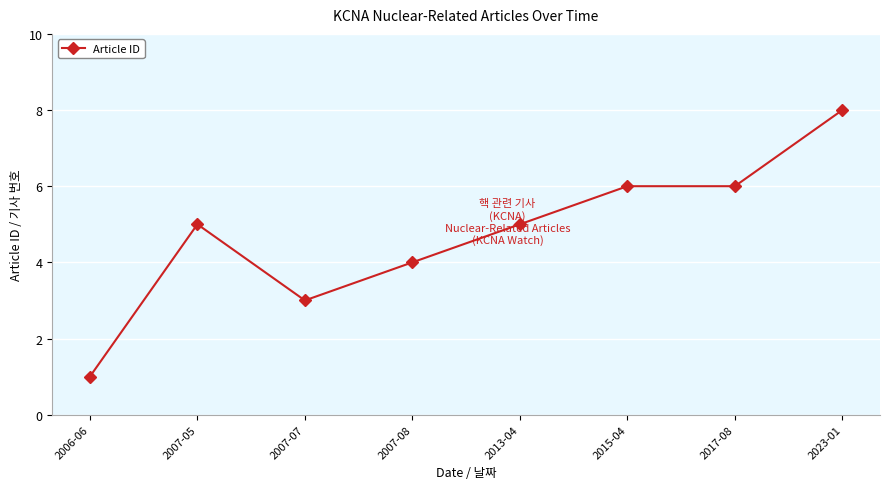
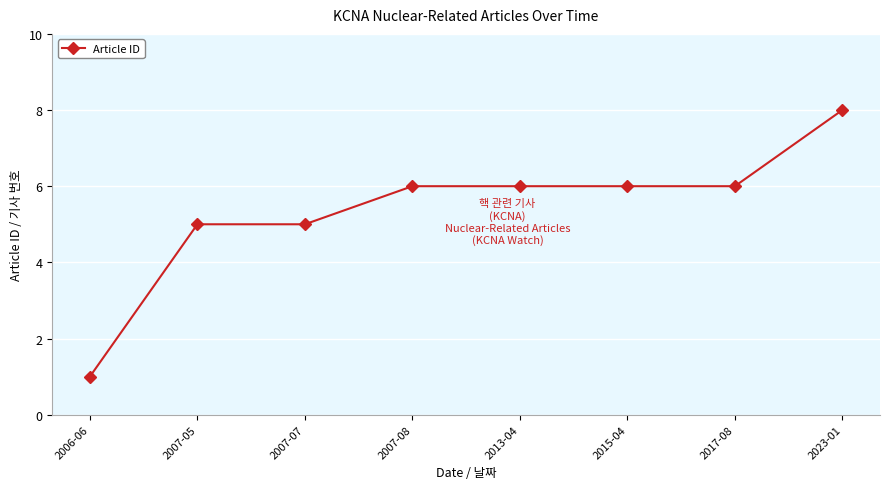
  {
    "2006-06": 1,
    "2007-05": 5,
-   "2007-07": 3,
-   "2007-08": 4,
-   "2013-04": 5,
+   "2007-07": 5,
+   "2007-08": 6,
+   "2013-04": 6,
    "2015-04": 6,
    "2017-08": 6,
    "2023-01": 8
  }
